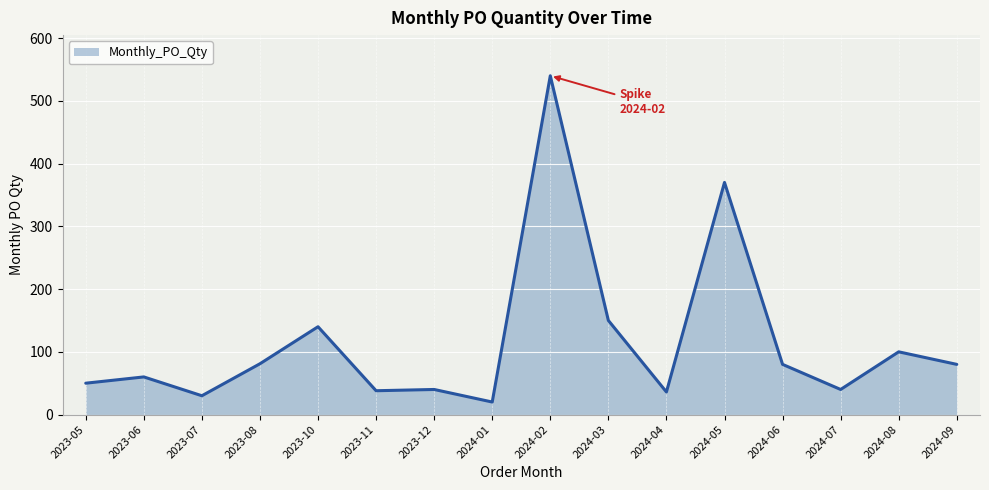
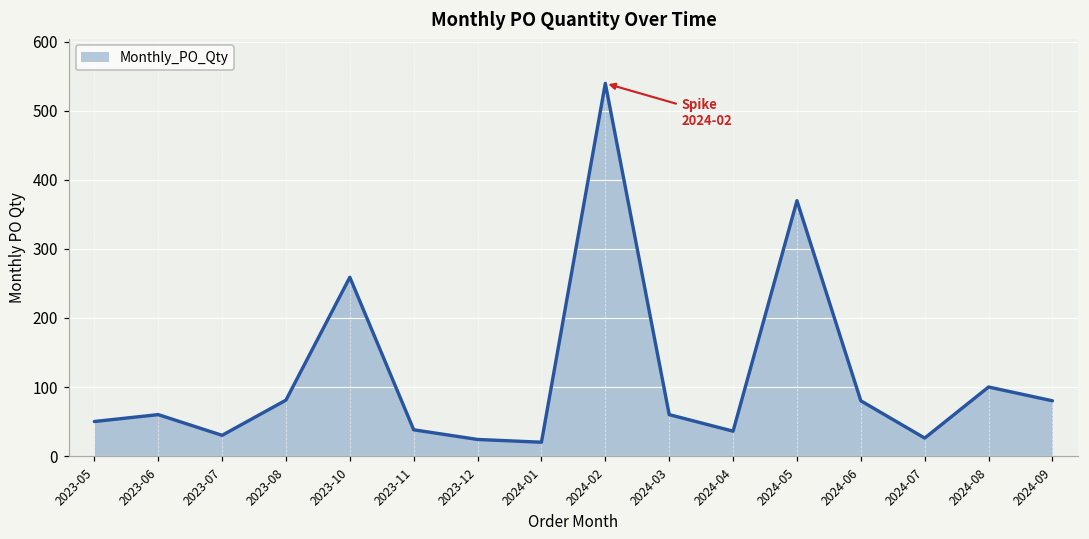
  {
    "2023-05": 50,
    "2023-06": 60,
    "2023-07": 30,
    "2023-08": 80,
-   "2023-10": 140,
+   "2023-10": 260,
    "2023-11": 40,
-   "2023-12": 40,
+   "2023-12": 20,
    "2024-01": 20,
-   "2024-03": 150,
+   "2024-03": 60,
    "2024-04": 40,
    "2024-05": 370,
    "2024-06": 80,
-   "2024-07": 40,
+   "2024-07": 30,
    "2024-08": 100,
    "2024-09": 80
  }
